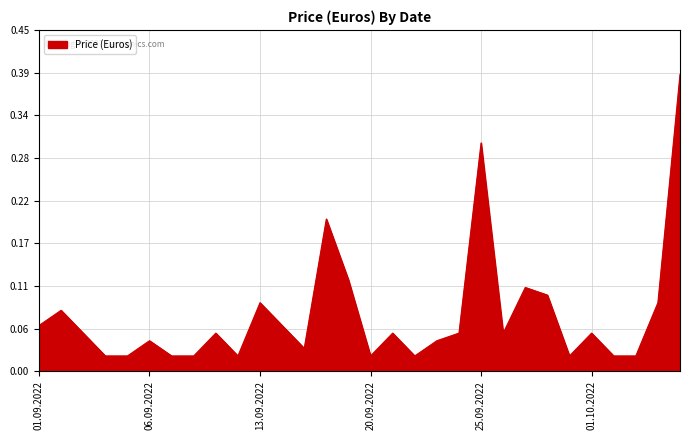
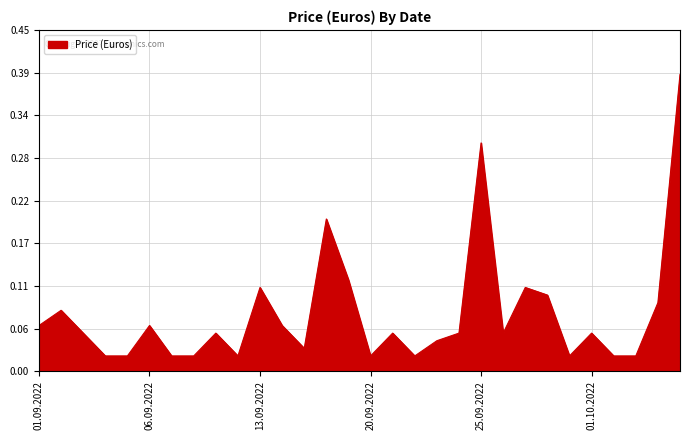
  {
    "01.09.2022": 0.06,
-   "06.09.2022": 0.04,
-   "13.09.2022": 0.09,
+   "06.09.2022": 0.06,
+   "13.09.2022": 0.11,
    "20.09.2022": 0.02,
    "25.09.2022": 0.30,
    "01.10.2022": 0.05
  }
